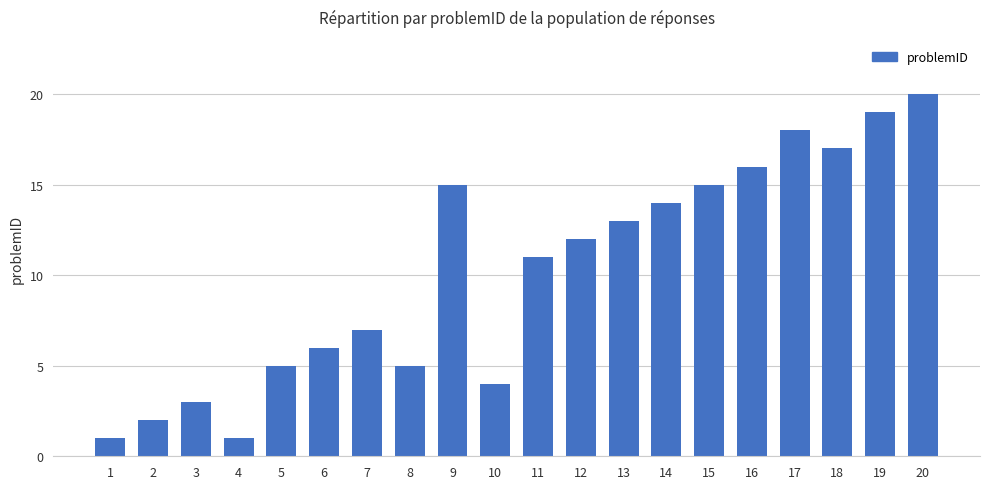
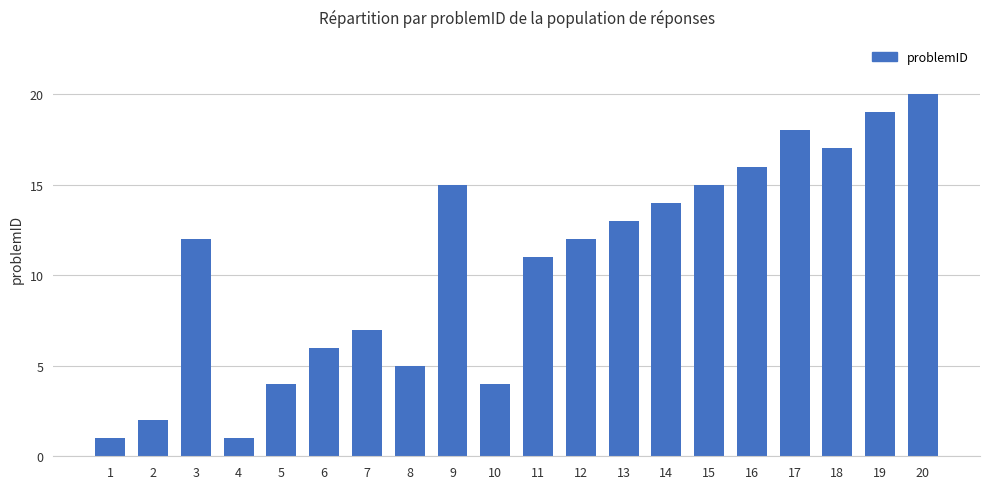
  {
    "1": 1,
    "2": 2,
-   "3": 3,
+   "3": 12,
    "4": 1,
-   "5": 5,
+   "5": 4,
    "6": 6,
    "7": 7,
    "8": 5,
    "9": 15,
    "10": 4,
    "11": 11,
    "12": 12,
    "13": 13,
    "14": 14,
    "15": 15,
    "16": 16,
    "17": 18,
    "18": 17,
    "19": 19,
    "20": 20
  }
